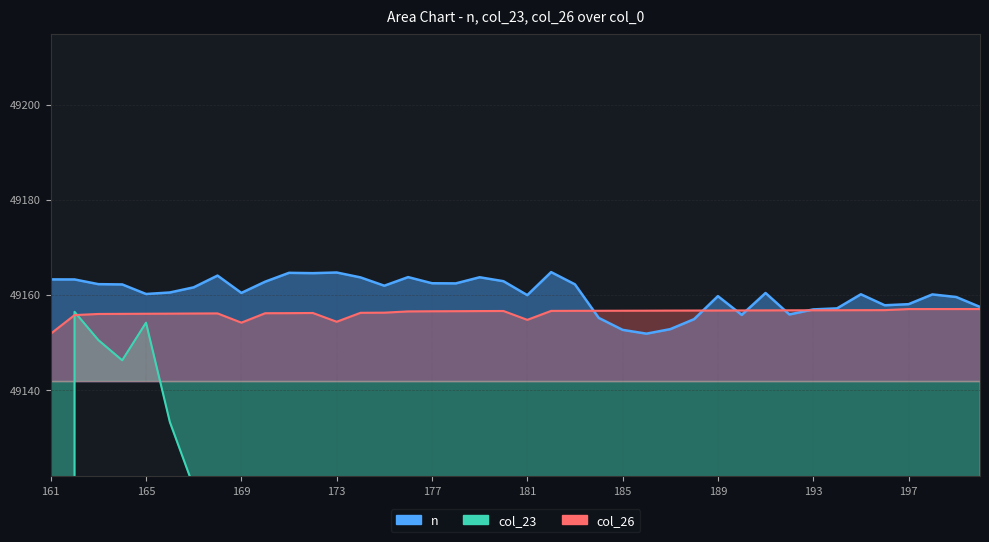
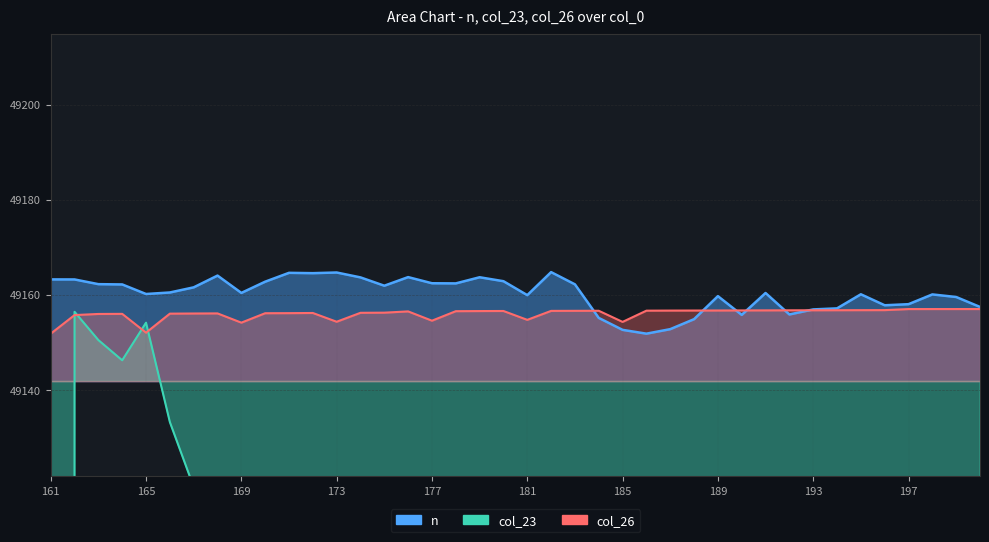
  {
    "col_26": {
      "161": 49152,
-     "165": 49156,
+     "165": 49152,
      "169": 49154,
      "173": 49154,
-     "177": 49157,
+     "177": 49155,
      "181": 49155,
-     "185": 49157,
+     "185": 49154,
      "189": 49157,
      "197": 49157
    }
  }
